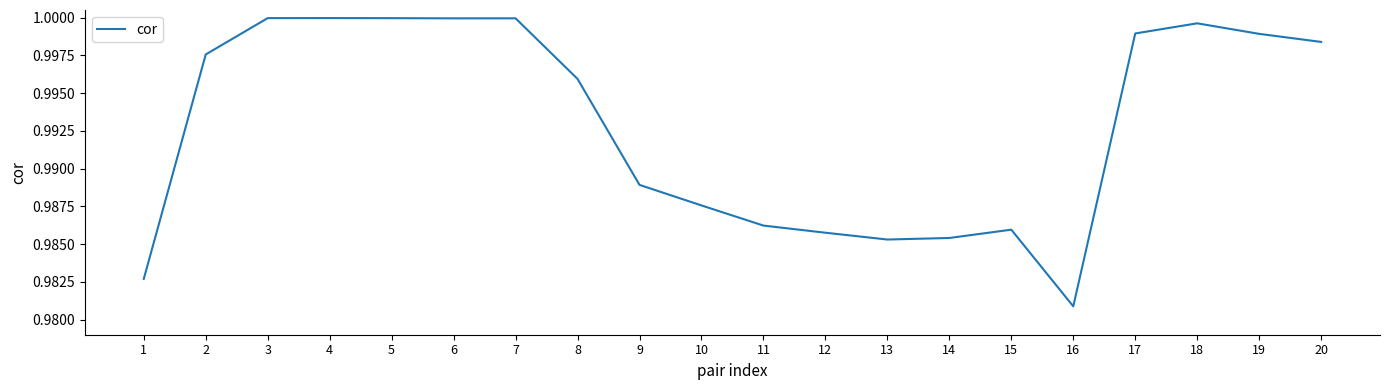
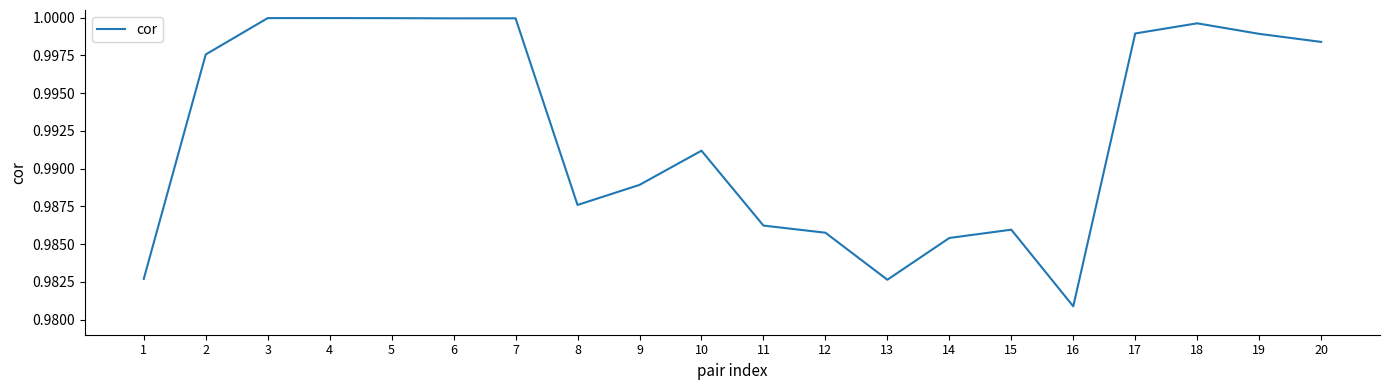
  {
    "1": 0.9827,
    "2": 0.9976,
    "3": 1.0000,
    "4": 1.0000,
    "5": 1.0000,
    "6": 0.9999,
    "7": 0.9999,
-   "8": 0.9959,
+   "8": 0.9876,
    "9": 0.9889,
-   "10": 0.9876,
+   "10": 0.9912,
    "11": 0.9862,
    "12": 0.9858,
-   "13": 0.9853,
+   "13": 0.9826,
    "14": 0.9854,
    "15": 0.9860,
    "16": 0.9809,
    "17": 0.9989,
    "18": 0.9996,
    "19": 0.9989,
    "20": 0.9984
  }
